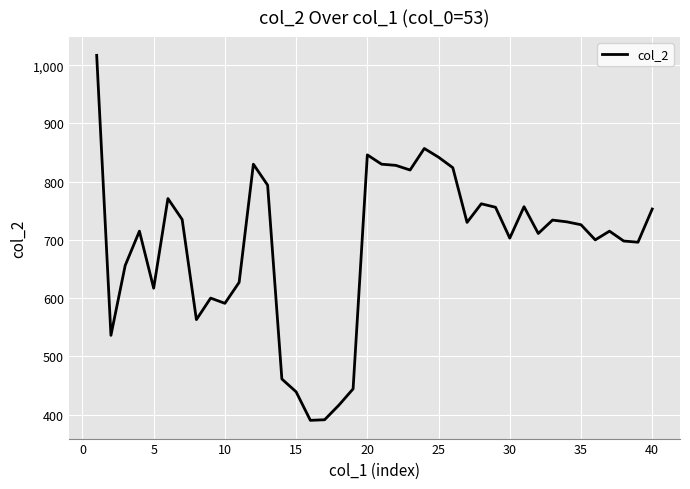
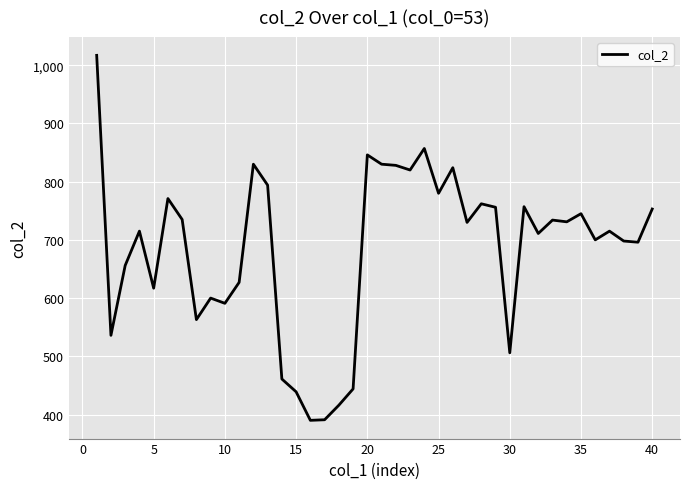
  {
    "5": 620,
    "10": 590,
    "15": 440,
    "20": 850,
-   "25": 840,
-   "30": 700,
-   "35": 730,
+   "25": 780,
+   "30": 510,
+   "35": 750,
    "40": 750
  }
